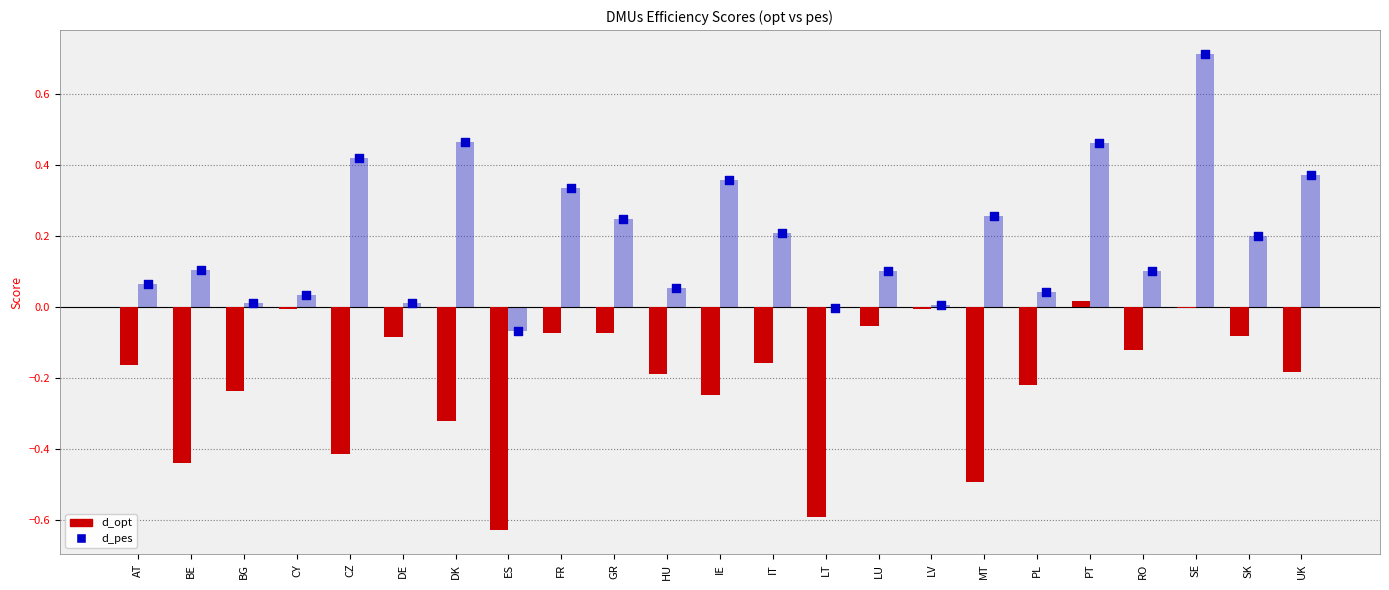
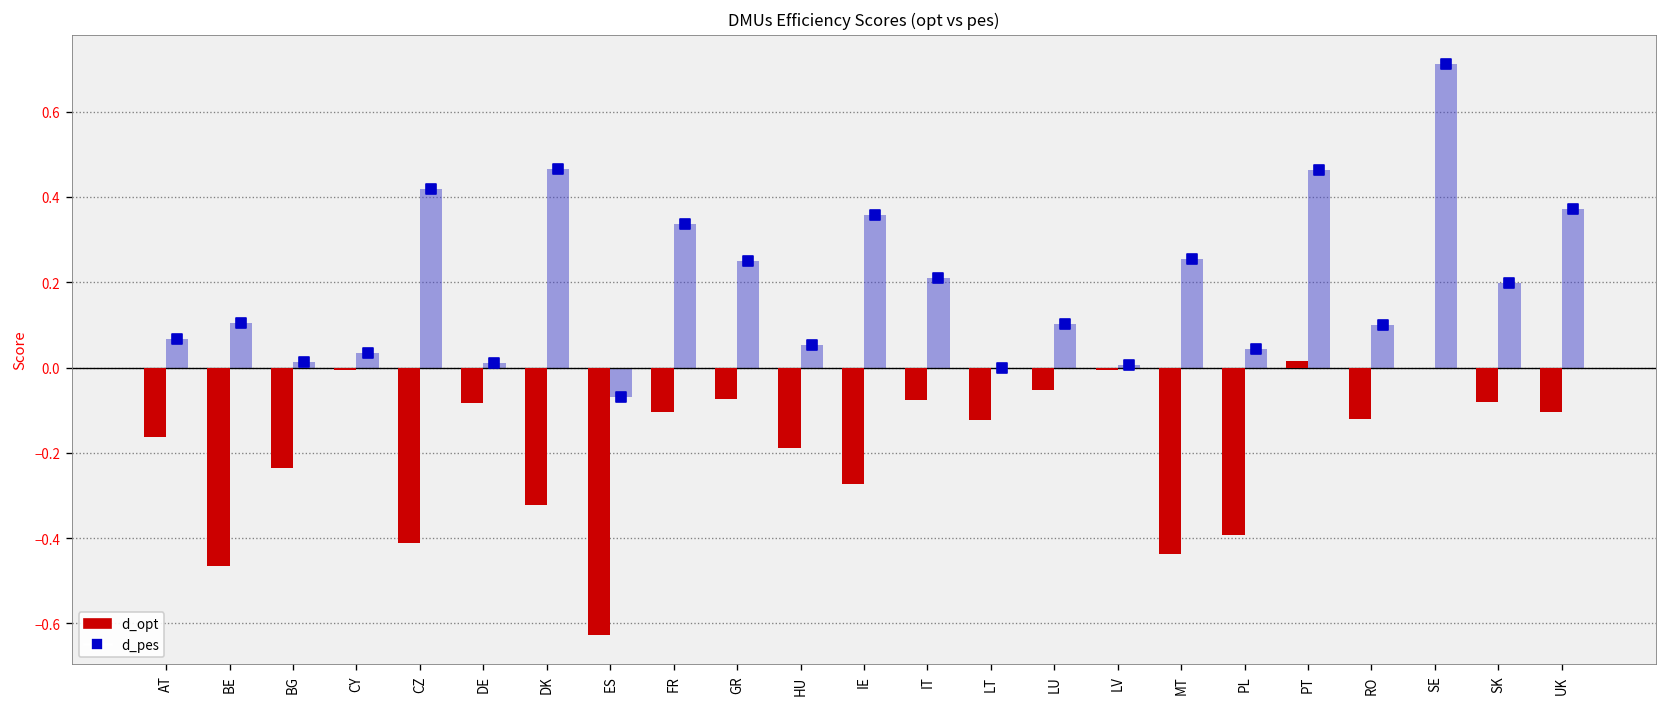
  {
    "d_opt": {
      "AT": -0.16,
-     "BE": -0.44,
+     "BE": -0.46,
      "BG": -0.24,
      "CZ": -0.41,
      "DE": -0.08,
      "DK": -0.32,
      "ES": -0.63,
-     "FR": -0.07,
+     "FR": -0.10,
      "GR": -0.07,
      "HU": -0.19,
-     "IE": -0.25,
-     "IT": -0.16,
-     "LT": -0.59,
+     "IE": -0.27,
+     "IT": -0.08,
+     "LT": -0.12,
      "LU": -0.05,
-     "MT": -0.49,
-     "PL": -0.22,
+     "MT": -0.44,
+     "PL": -0.39,
      "PT": 0.02,
      "RO": -0.12,
      "SK": -0.08,
-     "UK": -0.18
+     "UK": -0.11
    }
  }
